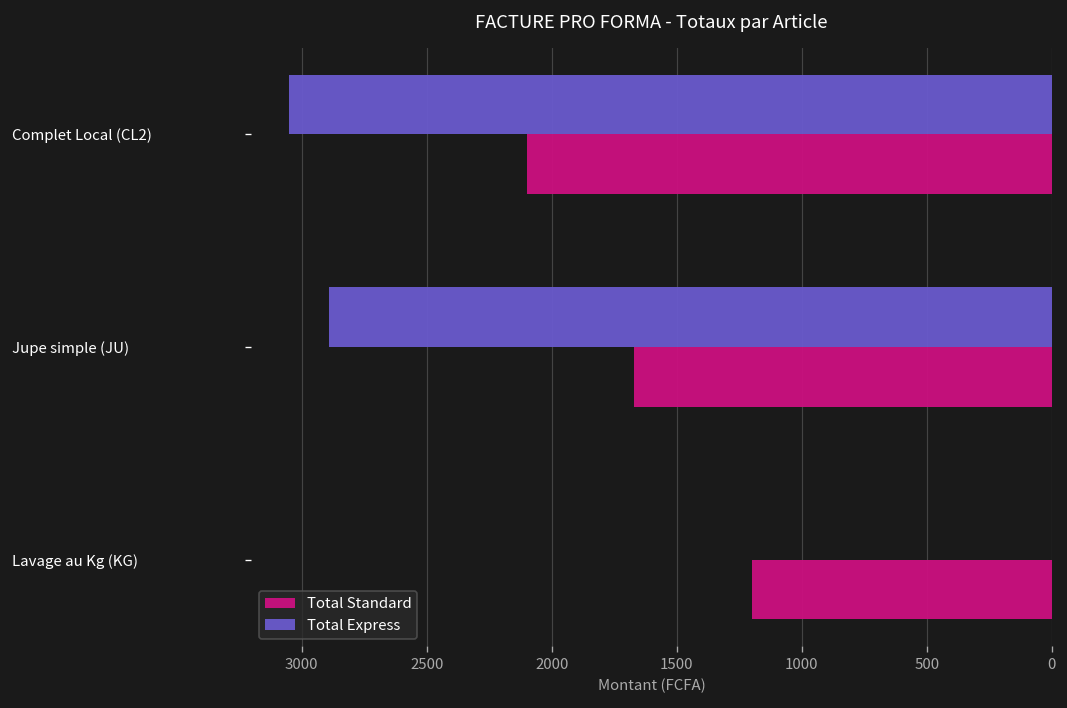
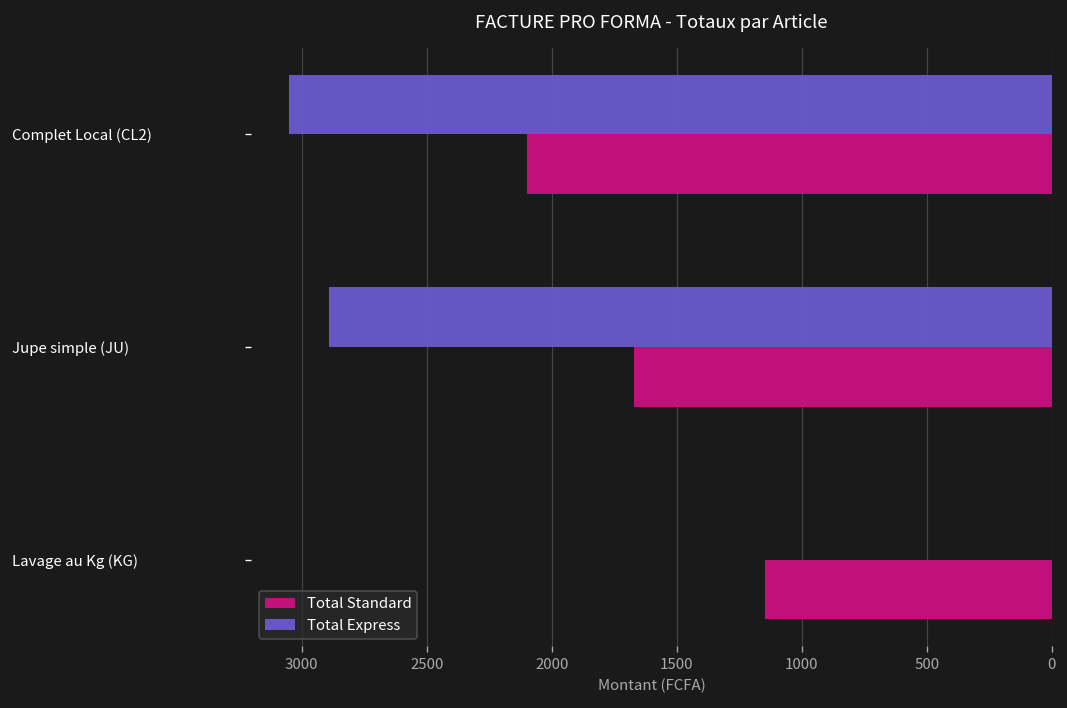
  {
    "Total Standard": {
      "Complet Local (CL2)": 2100,
      "Jupe simple (JU)": 1670,
-     "Lavage au Kg (KG)": 1200
+     "Lavage au Kg (KG)": 1150
    },
    "Total Express": {
      "Complet Local (CL2)": 3050,
      "Jupe simple (JU)": 2890,
      "Lavage au Kg (KG)": 0
    }
  }
